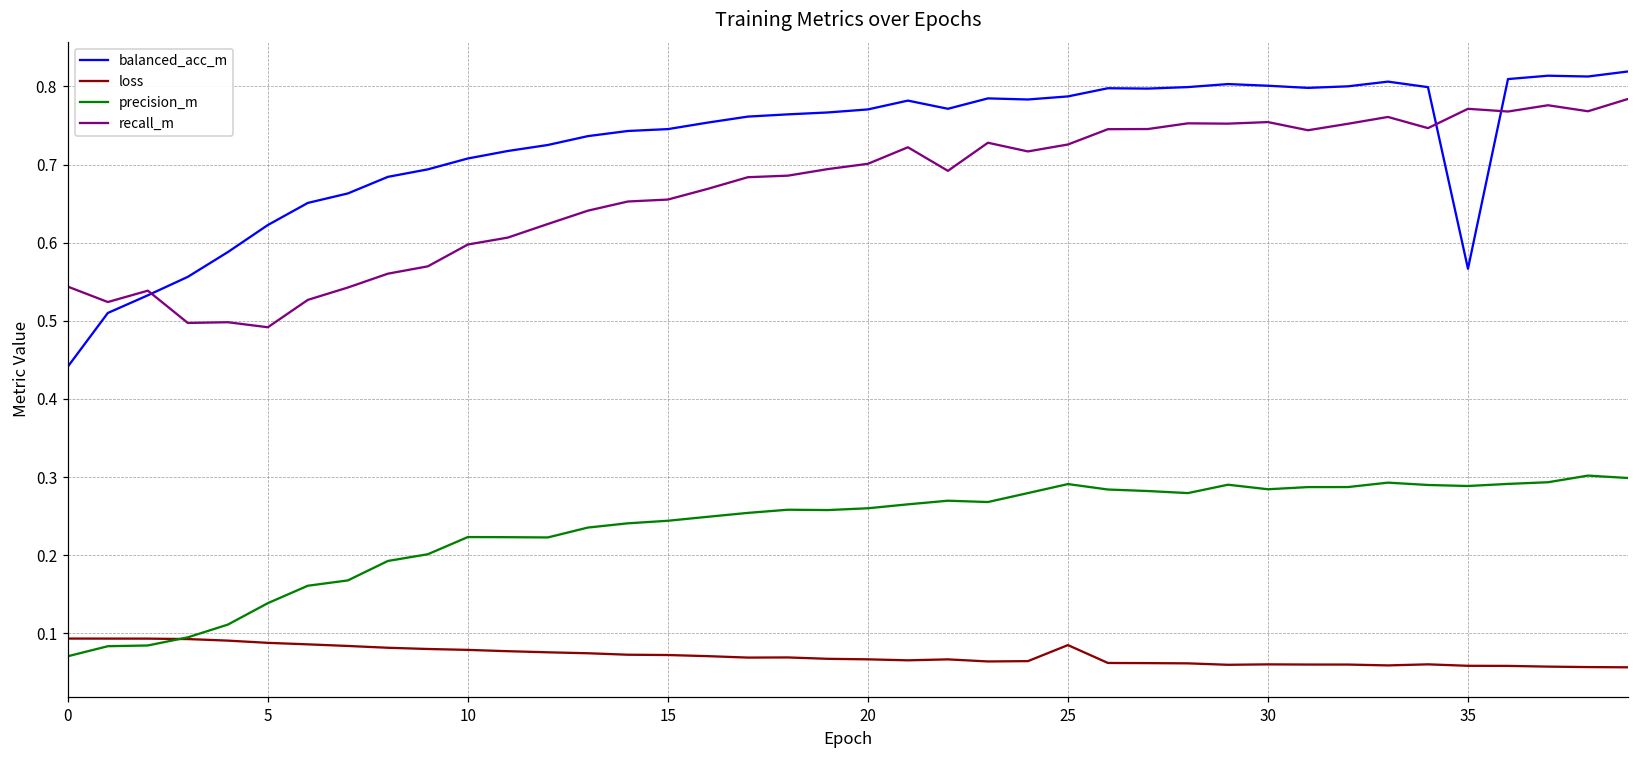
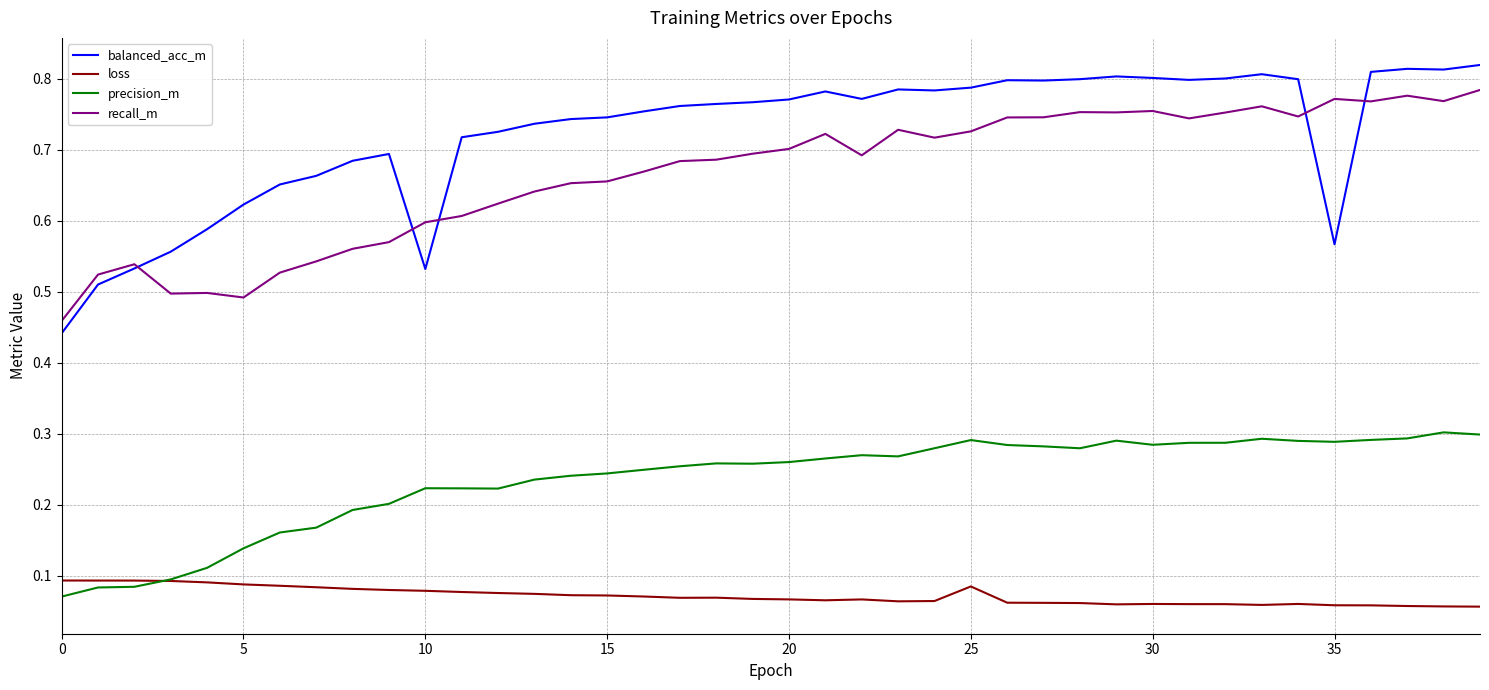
  {
    "balanced_acc_m": {
      "0": 0.44,
      "5": 0.62,
-     "10": 0.71,
+     "10": 0.53,
      "15": 0.75,
      "20": 0.77,
      "25": 0.79,
      "30": 0.80,
      "35": 0.57
    },
    "loss": {
      "0": 0.09,
      "5": 0.09,
      "10": 0.08,
      "15": 0.07,
      "20": 0.07,
      "25": 0.08,
      "30": 0.06,
      "35": 0.06
    },
    "precision_m": {
      "0": 0.07,
      "5": 0.14,
      "10": 0.22,
      "15": 0.24,
      "20": 0.26,
      "25": 0.29,
      "30": 0.28,
      "35": 0.29
    },
    "recall_m": {
-     "0": 0.54,
+     "0": 0.46,
      "5": 0.49,
      "10": 0.60,
      "15": 0.66,
      "20": 0.70,
      "25": 0.73,
      "30": 0.75,
      "35": 0.77
    }
  }
